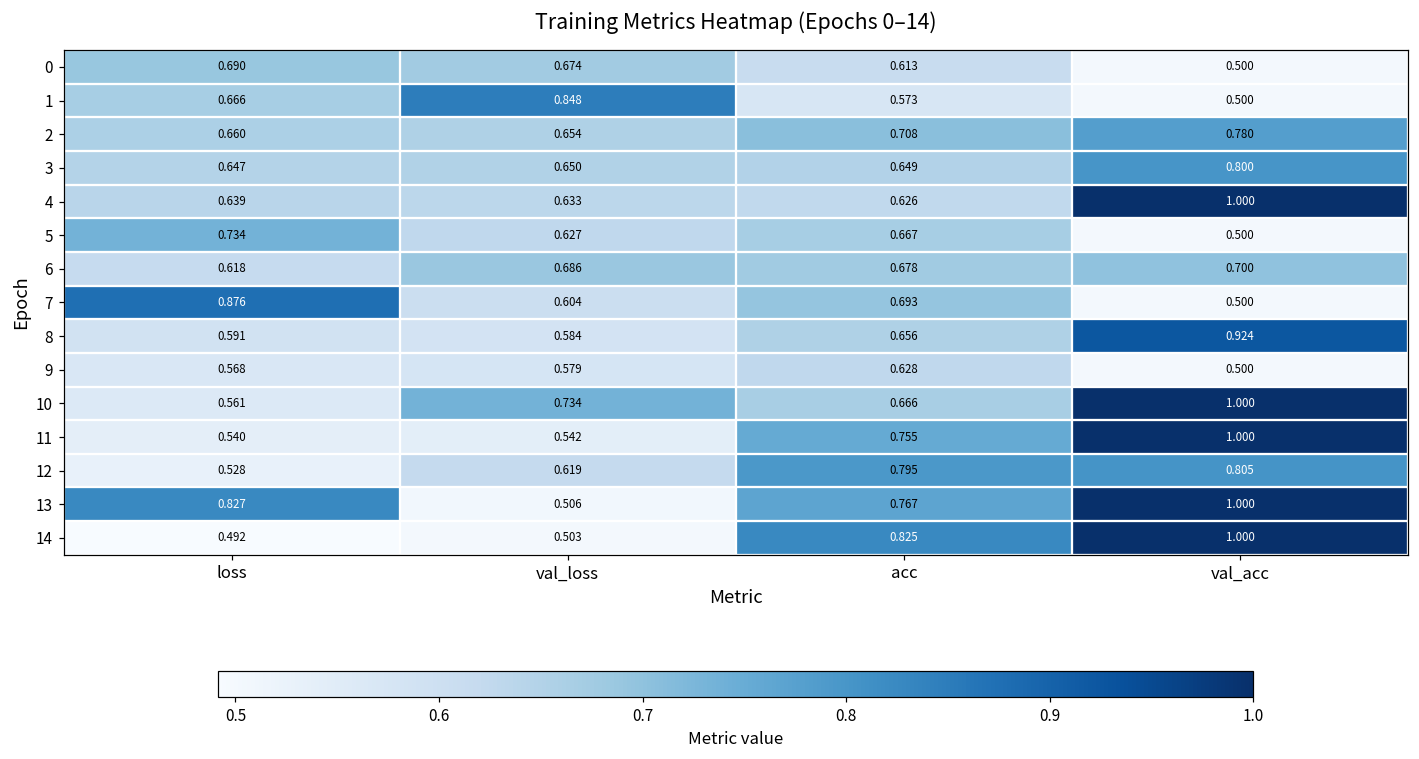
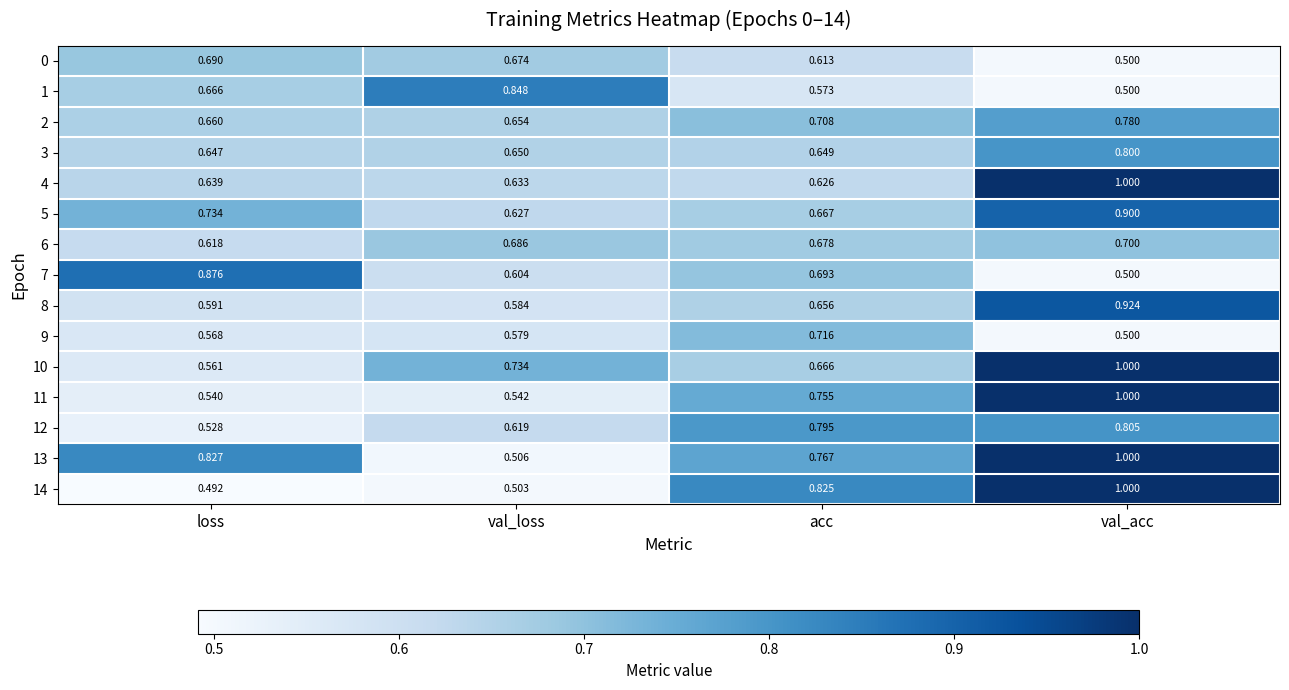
  {
    "0": {
      "loss": 0.690,
      "val_loss": 0.674,
      "acc": 0.613,
      "val_acc": 0.500
    },
    "1": {
      "loss": 0.666,
      "val_loss": 0.848,
      "acc": 0.573,
      "val_acc": 0.500
    },
    "2": {
      "loss": 0.660,
      "val_loss": 0.654,
      "acc": 0.708,
      "val_acc": 0.780
    },
    "3": {
      "loss": 0.647,
      "val_loss": 0.650,
      "acc": 0.649,
      "val_acc": 0.800
    },
    "4": {
      "loss": 0.639,
      "val_loss": 0.633,
      "acc": 0.626,
      "val_acc": 1.000
    },
    "5": {
      "loss": 0.734,
      "val_loss": 0.627,
      "acc": 0.667,
-     "val_acc": 0.500
+     "val_acc": 0.900
    },
    "6": {
      "loss": 0.618,
      "val_loss": 0.686,
      "acc": 0.678,
      "val_acc": 0.700
    },
    "7": {
      "loss": 0.876,
      "val_loss": 0.604,
      "acc": 0.693,
      "val_acc": 0.500
    },
    "8": {
      "loss": 0.591,
      "val_loss": 0.584,
      "acc": 0.656,
      "val_acc": 0.924
    },
    "9": {
      "loss": 0.568,
      "val_loss": 0.579,
-     "acc": 0.628,
+     "acc": 0.716,
      "val_acc": 0.500
    },
    "10": {
      "loss": 0.561,
      "val_loss": 0.734,
      "acc": 0.666,
      "val_acc": 1.000
    },
    "11": {
      "loss": 0.540,
      "val_loss": 0.542,
      "acc": 0.755,
      "val_acc": 1.000
    },
    "12": {
      "loss": 0.528,
      "val_loss": 0.619,
      "acc": 0.795,
      "val_acc": 0.805
    },
    "13": {
      "loss": 0.827,
      "val_loss": 0.506,
      "acc": 0.767,
      "val_acc": 1.000
    },
    "14": {
      "loss": 0.492,
      "val_loss": 0.503,
      "acc": 0.825,
      "val_acc": 1.000
    }
  }
